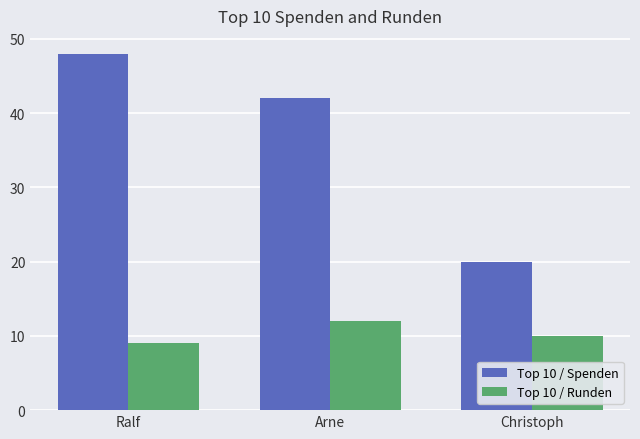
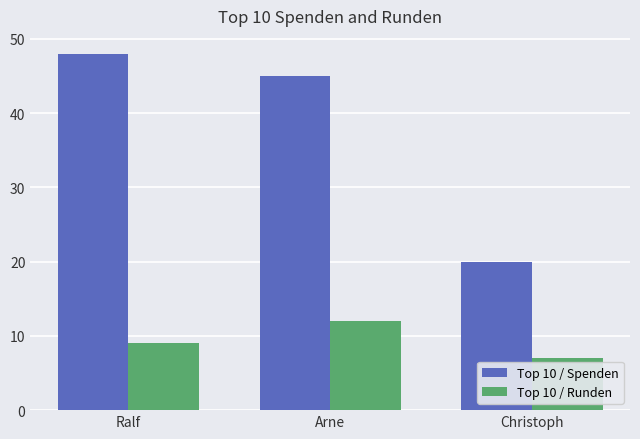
  {
    "Top 10 / Spenden": {
      "Ralf": 48,
-     "Arne": 42,
+     "Arne": 45,
      "Christoph": 20
    },
    "Top 10 / Runden": {
      "Ralf": 9,
      "Arne": 12,
-     "Christoph": 10
+     "Christoph": 7
    }
  }
